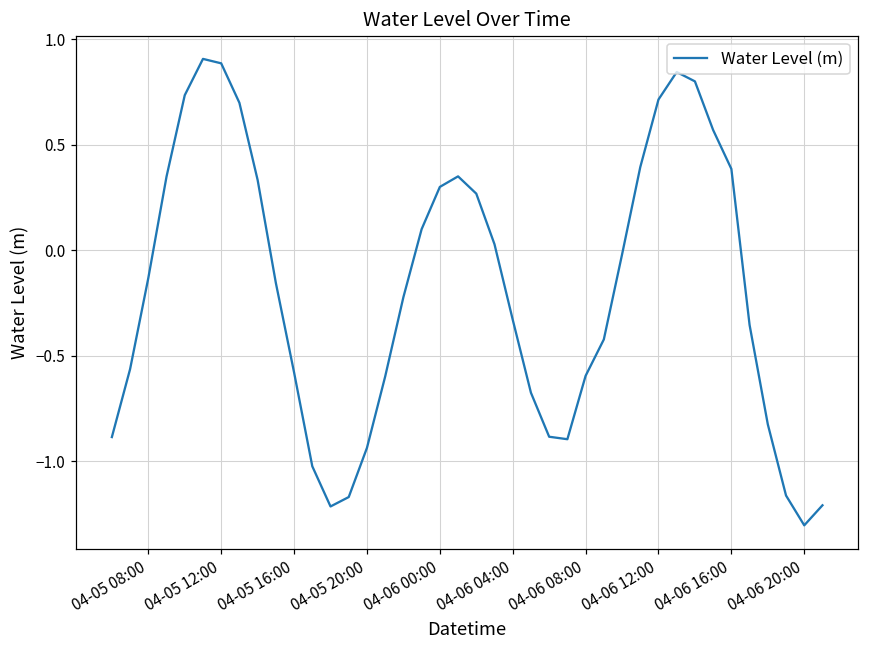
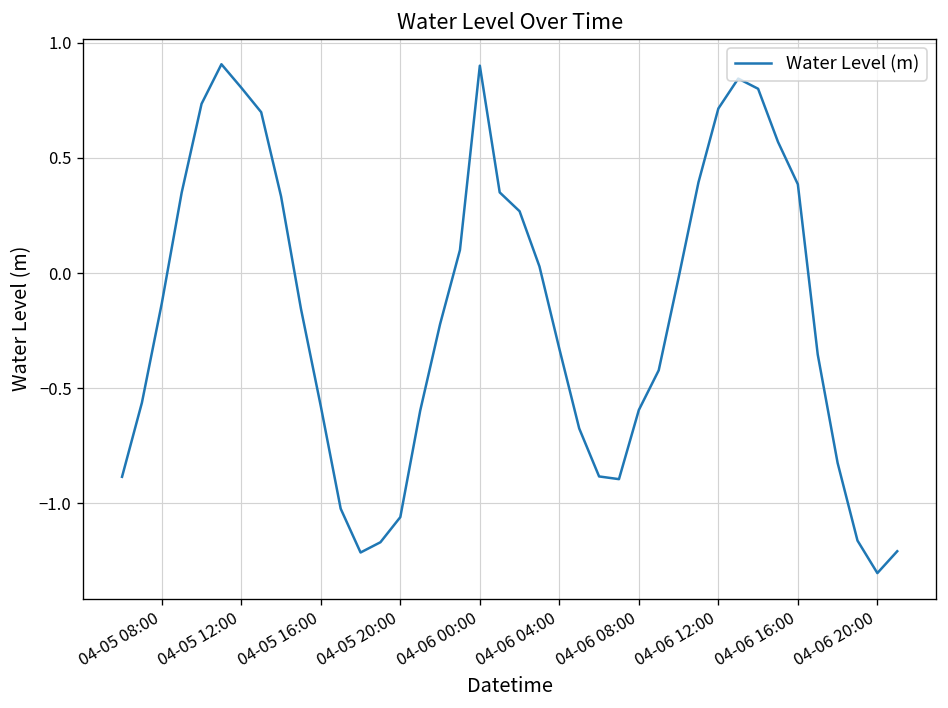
  {
    "04-05 08:00": -0.13,
-   "04-05 12:00": 0.89,
+   "04-05 12:00": 0.80,
    "04-05 16:00": -0.58,
-   "04-05 20:00": -0.94,
-   "04-06 00:00": 0.30,
+   "04-05 20:00": -1.06,
+   "04-06 00:00": 0.90,
    "04-06 04:00": -0.33,
    "04-06 08:00": -0.59,
    "04-06 12:00": 0.71,
    "04-06 16:00": 0.39,
    "04-06 20:00": -1.30
  }
